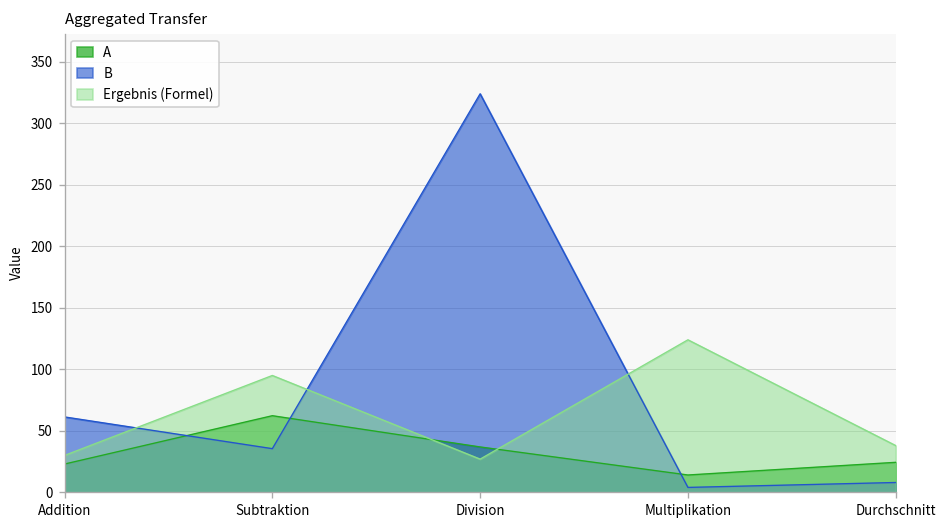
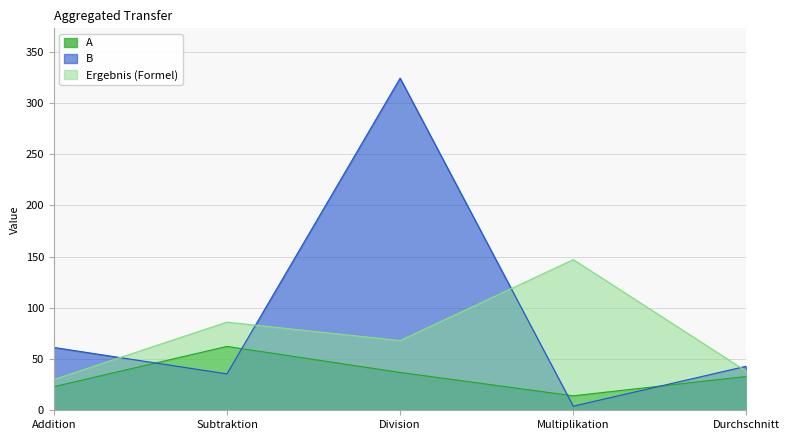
  {
    "A": {
      "Addition": 23,
      "Subtraktion": 62,
      "Division": 37,
      "Multiplikation": 14,
-     "Durchschnitt": 24
+     "Durchschnitt": 33
    },
    "B": {
      "Addition": 61,
      "Subtraktion": 36,
      "Division": 324,
      "Multiplikation": 4,
-     "Durchschnitt": 8
+     "Durchschnitt": 43
    },
    "Ergebnis (Formel)": {
      "Addition": 30,
-     "Subtraktion": 95,
-     "Division": 27,
-     "Multiplikation": 124,
+     "Subtraktion": 86,
+     "Division": 68,
+     "Multiplikation": 147,
      "Durchschnitt": 38
    }
  }
